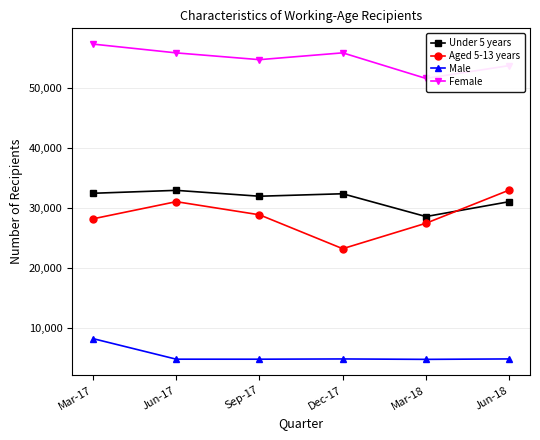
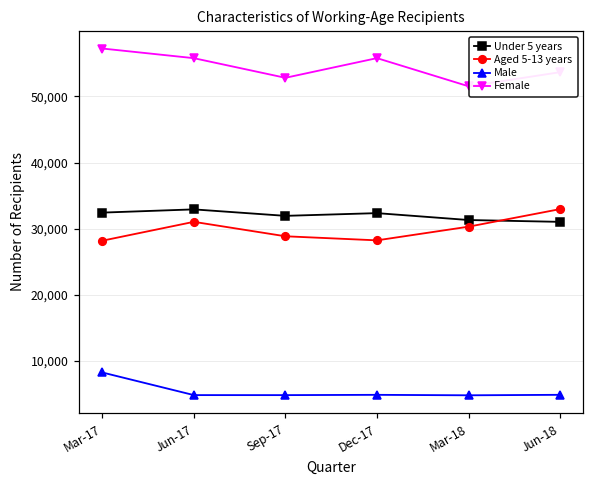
  {
    "Under 5 years": {
      "Mar-17": "32,000",
      "Jun-17": "33,000",
      "Sep-17": "32,000",
      "Dec-17": "32,000",
-     "Mar-18": "29,000",
+     "Mar-18": "31,000",
      "Jun-18": "31,000"
    },
    "Aged 5-13 years": {
      "Mar-17": "28,000",
      "Jun-17": "31,000",
      "Sep-17": "29,000",
-     "Dec-17": "23,000",
-     "Mar-18": "27,000",
+     "Dec-17": "28,000",
+     "Mar-18": "30,000",
      "Jun-18": "33,000"
    },
    "Male": {
      "Mar-17": "8,000",
      "Jun-17": "5,000",
      "Sep-17": "5,000",
      "Dec-17": "5,000",
      "Mar-18": "5,000",
      "Jun-18": "5,000"
    },
    "Female": {
      "Mar-17": "57,000",
      "Jun-17": "56,000",
-     "Sep-17": "55,000",
+     "Sep-17": "53,000",
      "Dec-17": "56,000"
    }
  }
